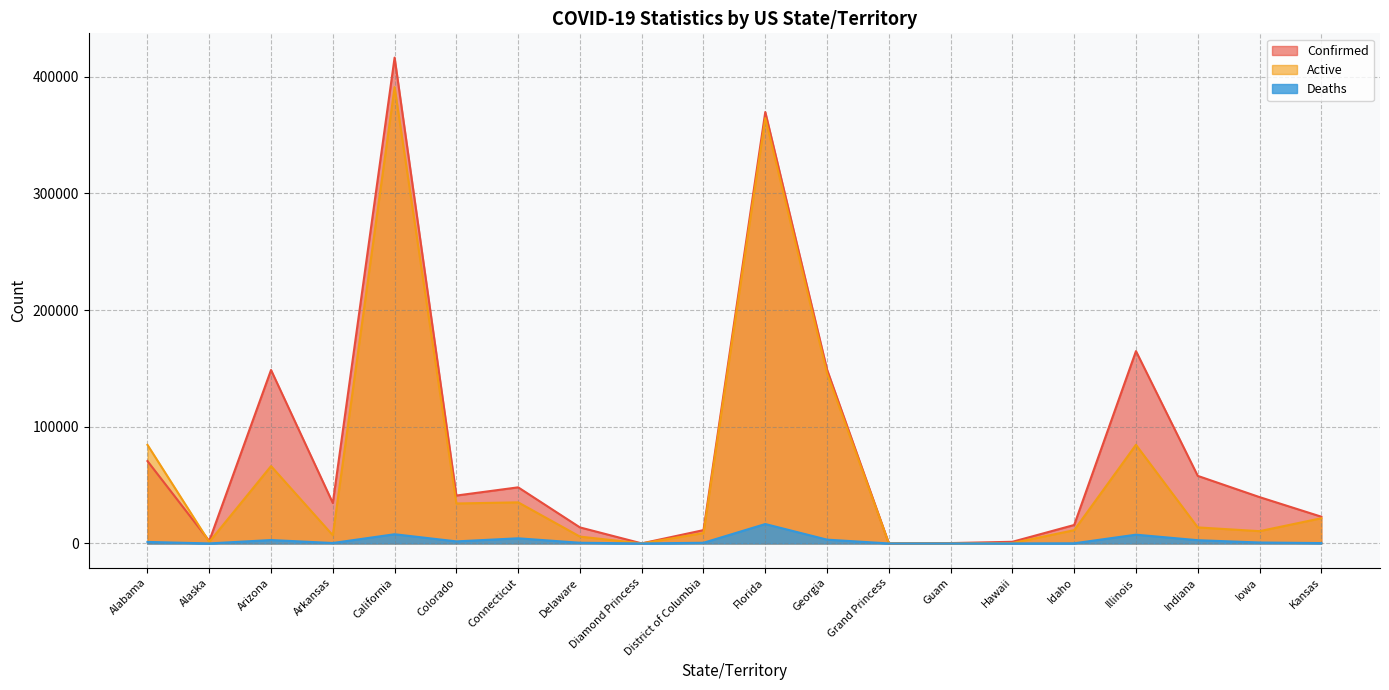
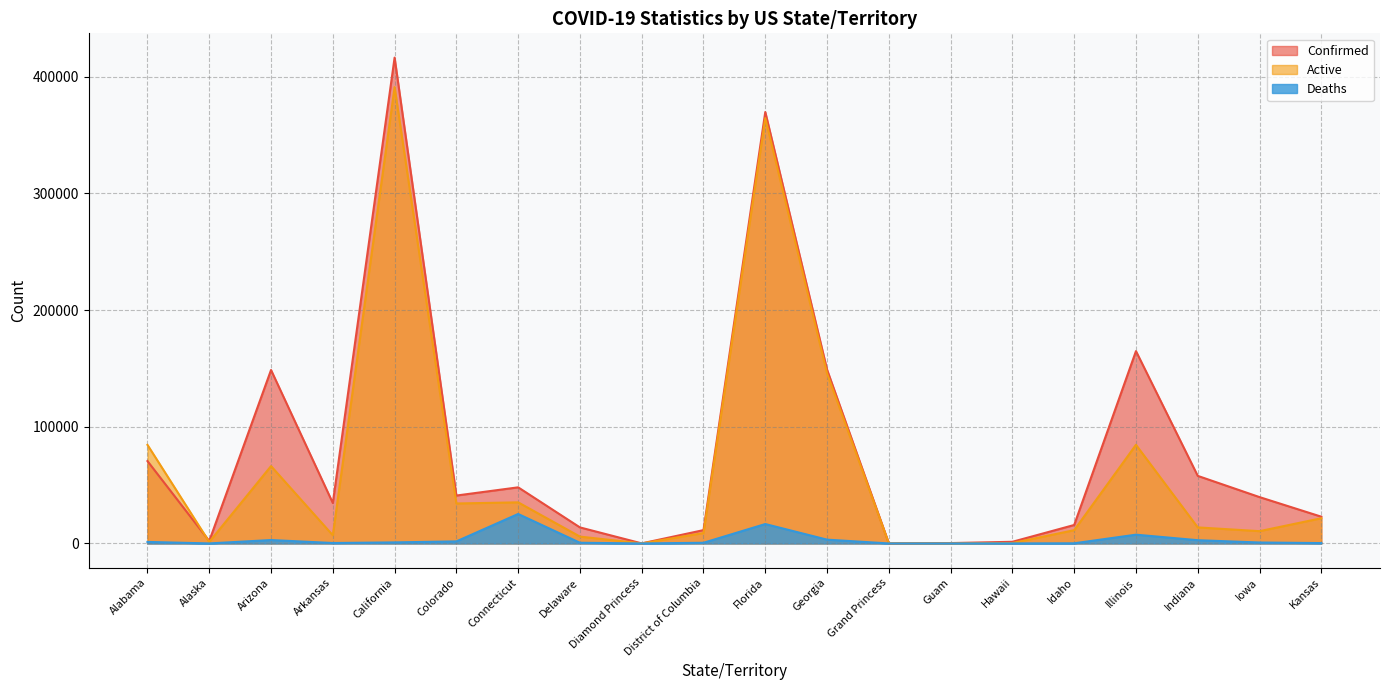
  {
    "Confirmed": {
      "Alabama": 71000,
      "Arizona": 149000,
      "Arkansas": 35000,
      "California": 416000,
      "Colorado": 41000,
      "Connecticut": 48000,
      "Delaware": 14000,
      "District of Columbia": 11000,
      "Florida": 370000,
      "Georgia": 149000,
      "Idaho": 16000,
      "Illinois": 165000,
      "Indiana": 58000,
      "Iowa": 40000
    },
    "Active": {
      "Alabama": 84000,
      "Arizona": 66000,
      "Arkansas": 7000,
      "California": 391000,
      "Colorado": 34000,
      "Connecticut": 35000,
      "Delaware": 6000,
      "District of Columbia": 9000,
      "Florida": 365000,
      "Georgia": 146000,
      "Idaho": 11000,
      "Illinois": 85000,
      "Indiana": 14000,
      "Iowa": 11000
    },
    "Deaths": {
      "Alabama": 1000,
      "Arizona": 3000,
      "Arkansas": 0,
-     "California": 8000,
+     "California": 1000,
      "Colorado": 2000,
-     "Connecticut": 4000,
+     "Connecticut": 25000,
      "Delaware": 1000,
      "District of Columbia": 1000,
      "Florida": 17000,
      "Georgia": 3000,
      "Idaho": 0,
      "Illinois": 8000,
      "Indiana": 3000,
      "Iowa": 1000,
      "Kansas": 0
    }
  }
